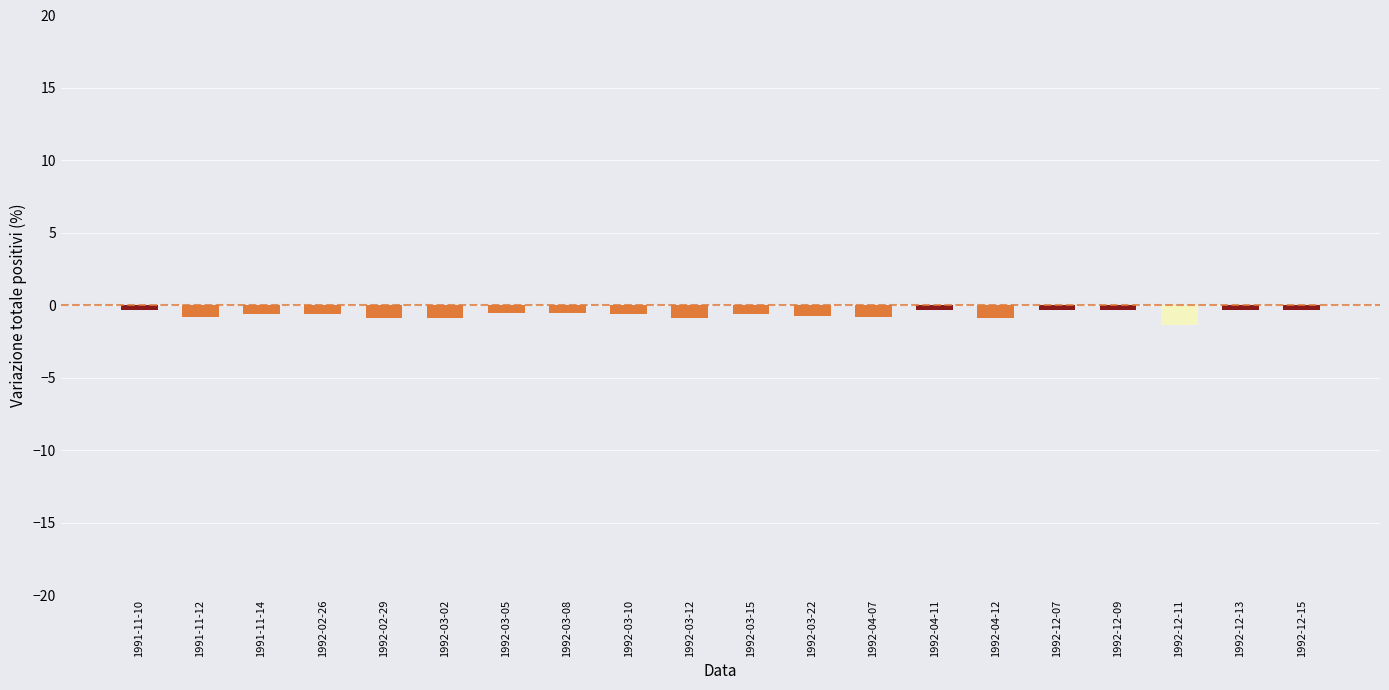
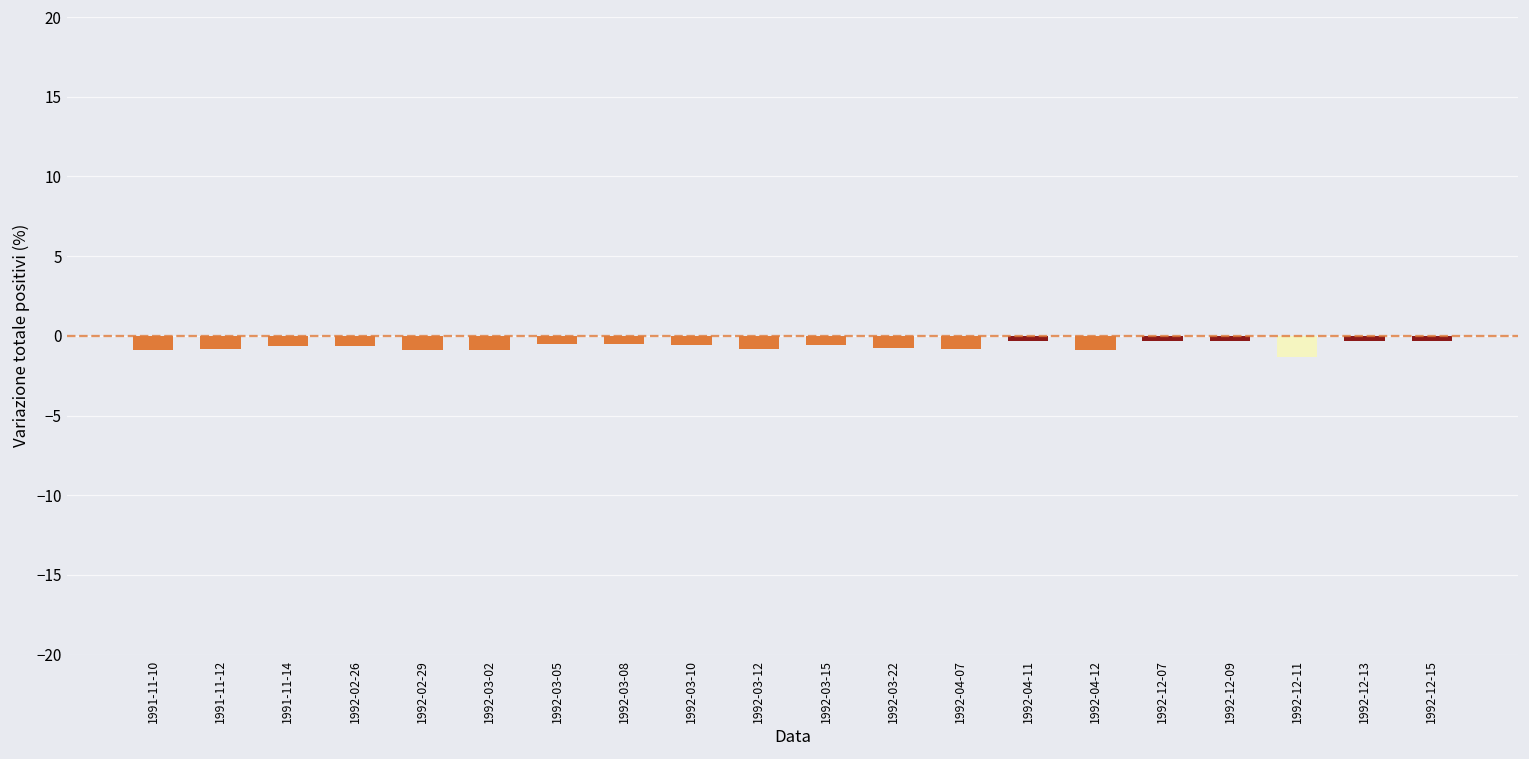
  {
-   "1991-11-10": -0.3,
+   "1991-11-10": -0.9,
    "1991-11-12": -0.8,
    "1991-11-14": -0.6,
    "1992-02-26": -0.6,
    "1992-02-29": -0.9,
    "1992-03-02": -0.9,
    "1992-03-05": -0.5,
    "1992-03-08": -0.5,
    "1992-03-10": -0.6,
    "1992-03-12": -0.8,
    "1992-03-15": -0.6,
    "1992-03-22": -0.8,
    "1992-04-07": -0.8,
    "1992-04-11": -0.3,
    "1992-04-12": -0.9,
    "1992-12-07": -0.3,
    "1992-12-09": -0.3,
    "1992-12-11": -1.3,
    "1992-12-13": -0.3,
    "1992-12-15": -0.3
  }
